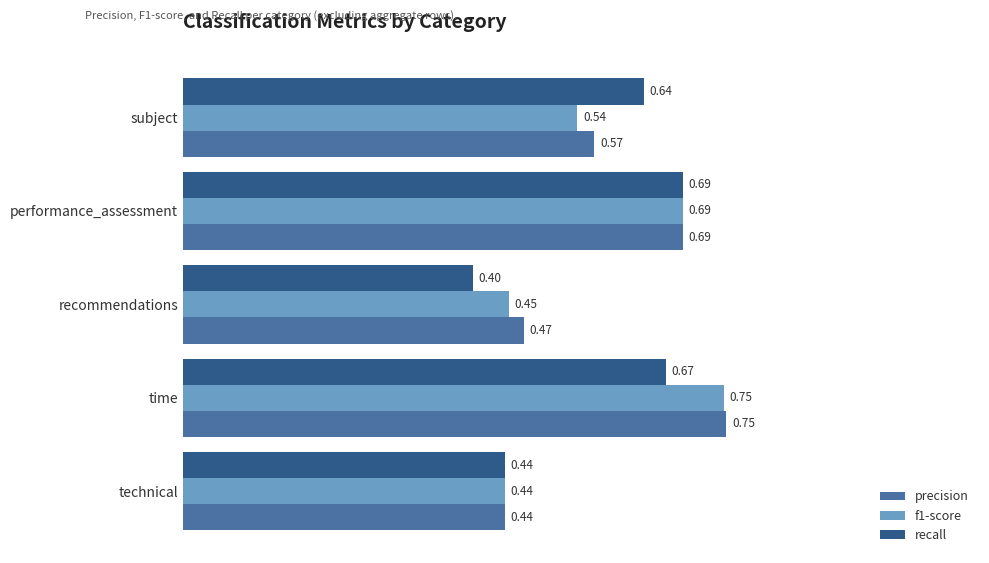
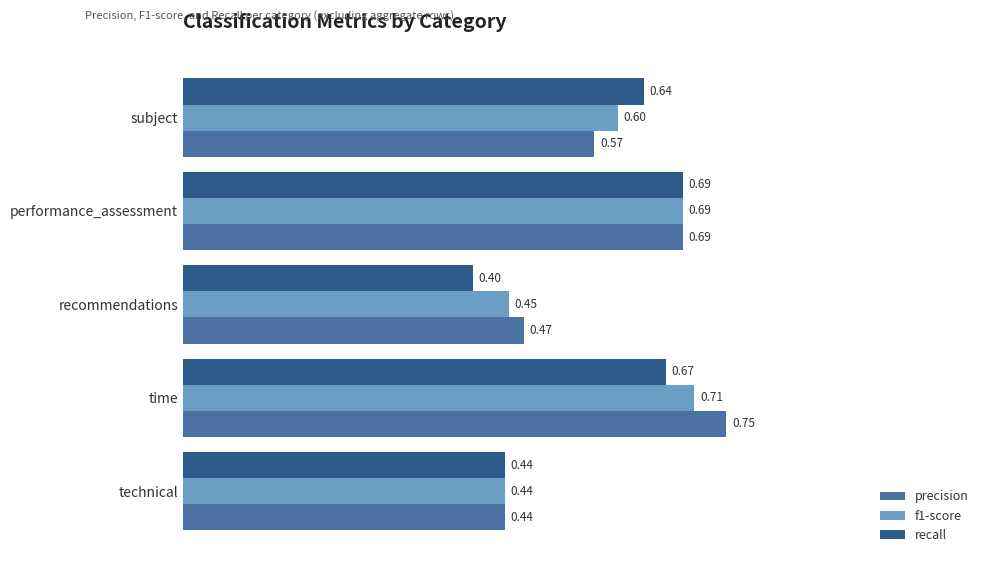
  {
    "f1-score": {
-     "subject": 0.54,
+     "subject": 0.60,
      "performance_assessment": 0.69,
      "recommendations": 0.45,
-     "time": 0.75,
+     "time": 0.71,
      "technical": 0.44
    }
  }
